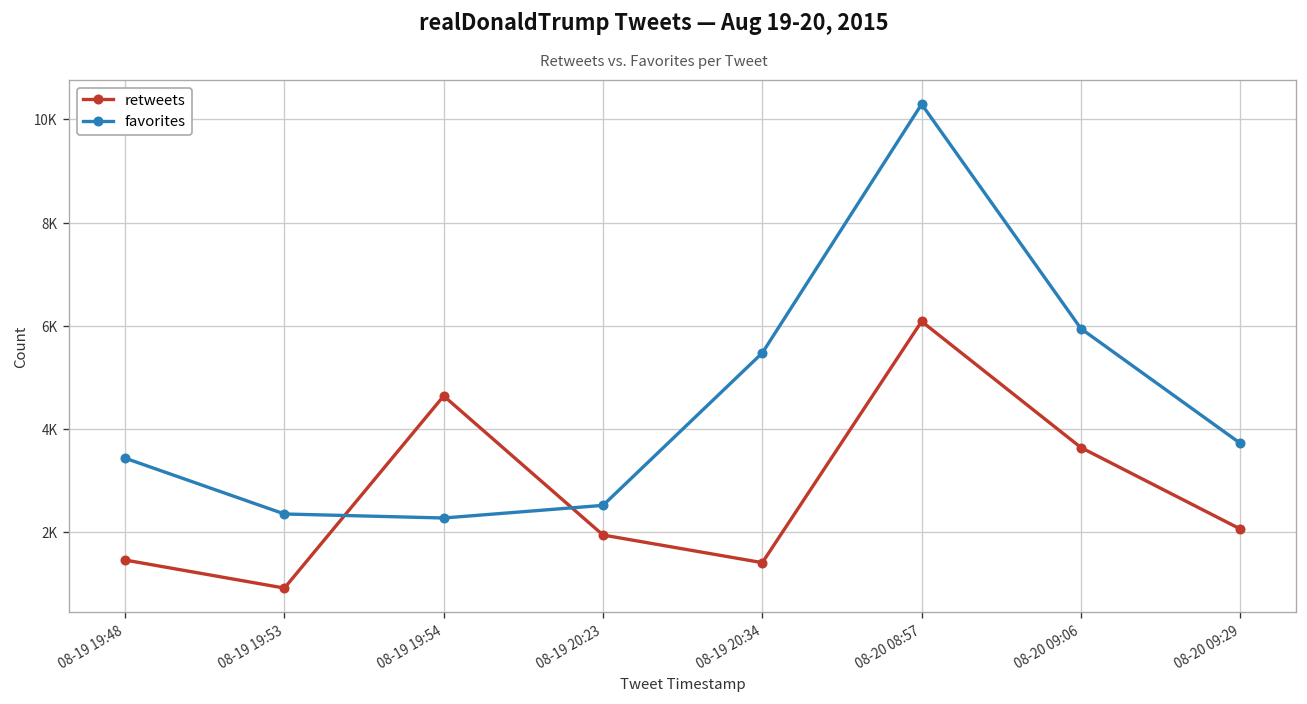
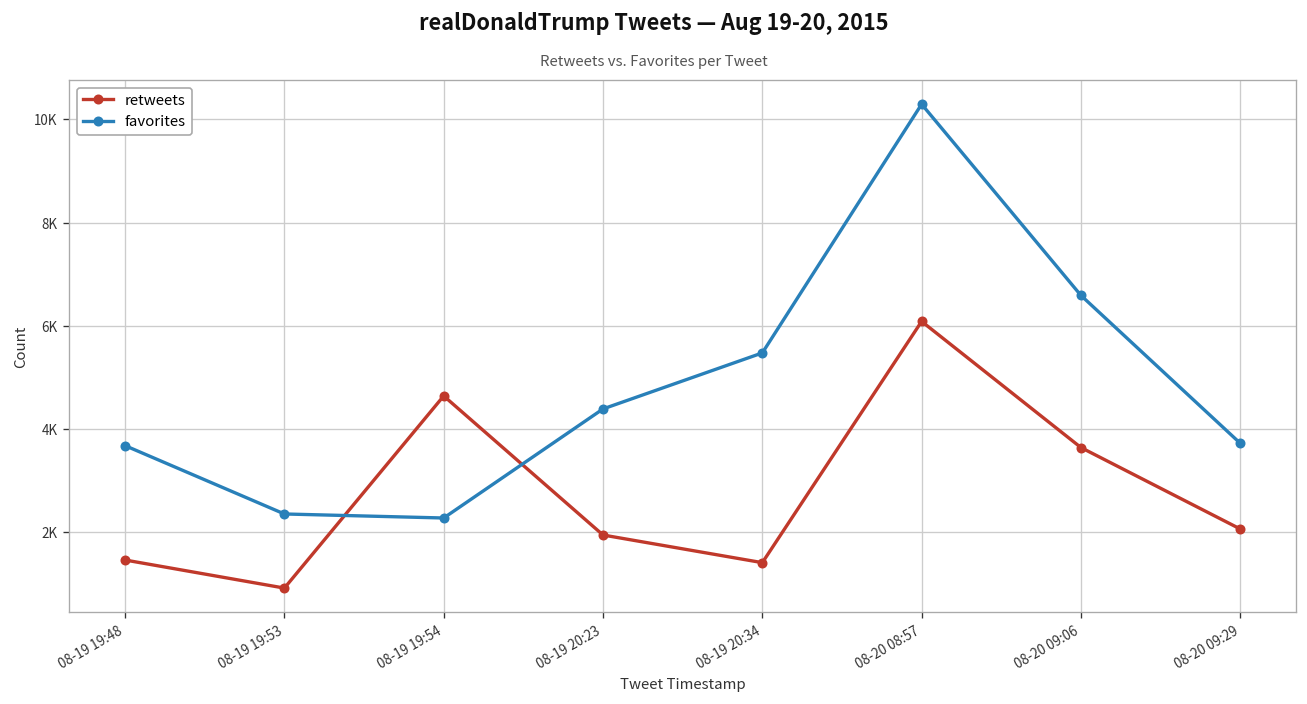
  {
    "retweets": {
      "08-19 19:48": 1500,
      "08-19 19:53": 900,
      "08-19 19:54": 4600,
      "08-19 20:23": 1900,
      "08-19 20:34": 1400,
      "08-20 08:57": 6100,
      "08-20 09:06": 3600,
      "08-20 09:29": 2100
    },
    "favorites": {
-     "08-19 19:48": 3400,
+     "08-19 19:48": 3700,
      "08-19 19:53": 2400,
      "08-19 19:54": 2300,
-     "08-19 20:23": 2500,
+     "08-19 20:23": 4400,
      "08-19 20:34": 5500,
      "08-20 08:57": 10300,
-     "08-20 09:06": 5900,
+     "08-20 09:06": 6600,
      "08-20 09:29": 3700
    }
  }
